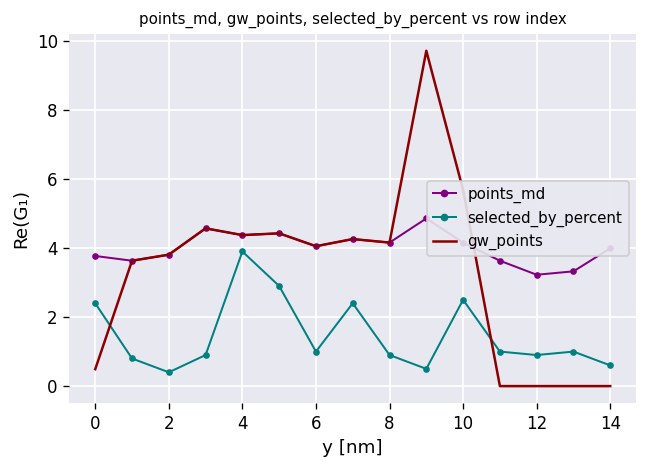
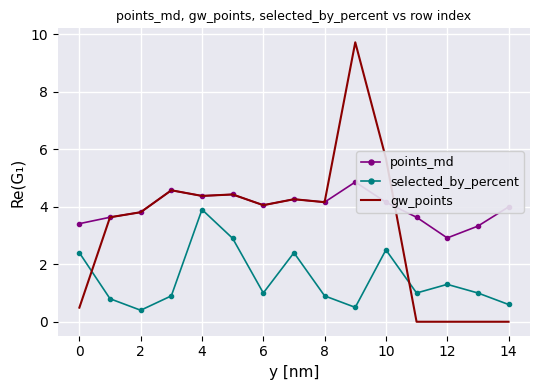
  {
    "points_md": {
-     "0": 3.8,
-     "12": 3.2
+     "0": 3.4,
+     "12": 2.9
    },
    "selected_by_percent": {
      "0": 2.4,
      "2": 0.4,
      "4": 3.9,
      "6": 1.0,
      "8": 0.9,
      "10": 2.5,
-     "12": 0.9,
+     "12": 1.3,
      "14": 0.6
    },
    "gw_points": {
      "0": 0.5,
      "12": 0.0,
      "14": 0.0
    }
  }
